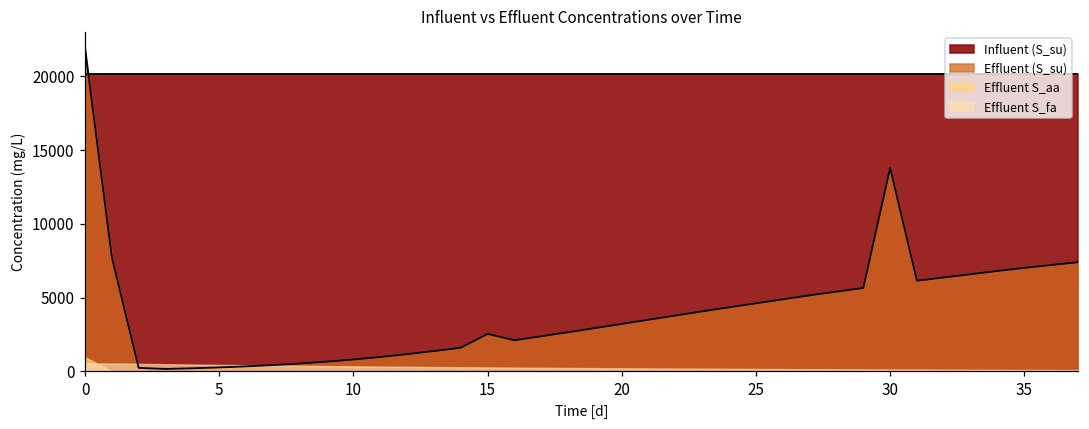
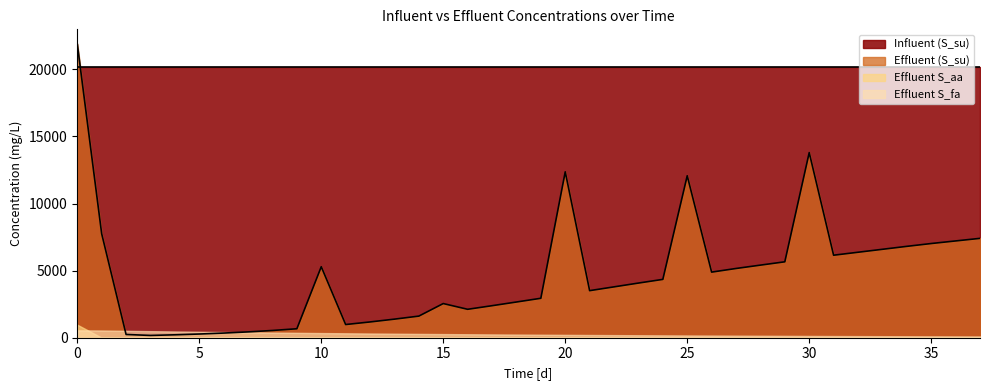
  {
    "Influent (S_su)": {
      "0": 20100,
      "5": 20100,
      "10": 20100,
      "15": 20100,
      "20": 20100,
      "25": 20100,
      "30": 20100
    },
    "Effluent (S_su)": {
      "0": 21900,
-     "10": 800,
+     "10": 5300,
      "15": 2500,
-     "20": 3200,
-     "25": 4600,
+     "20": 12400,
+     "25": 12100,
      "30": 13800,
      "35": 7000
    }
  }
